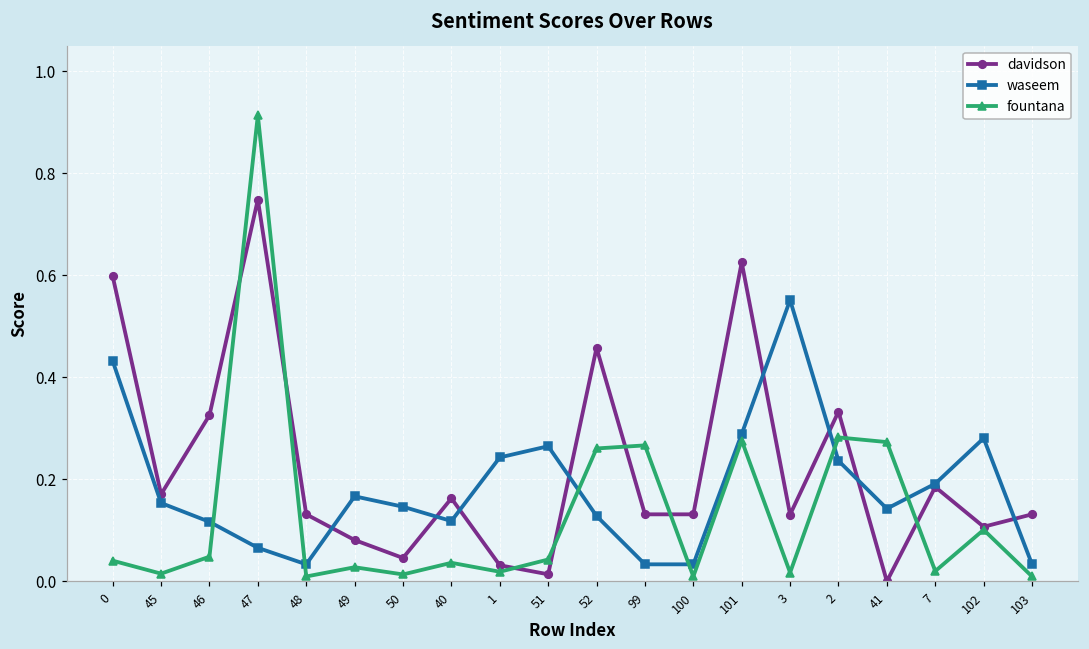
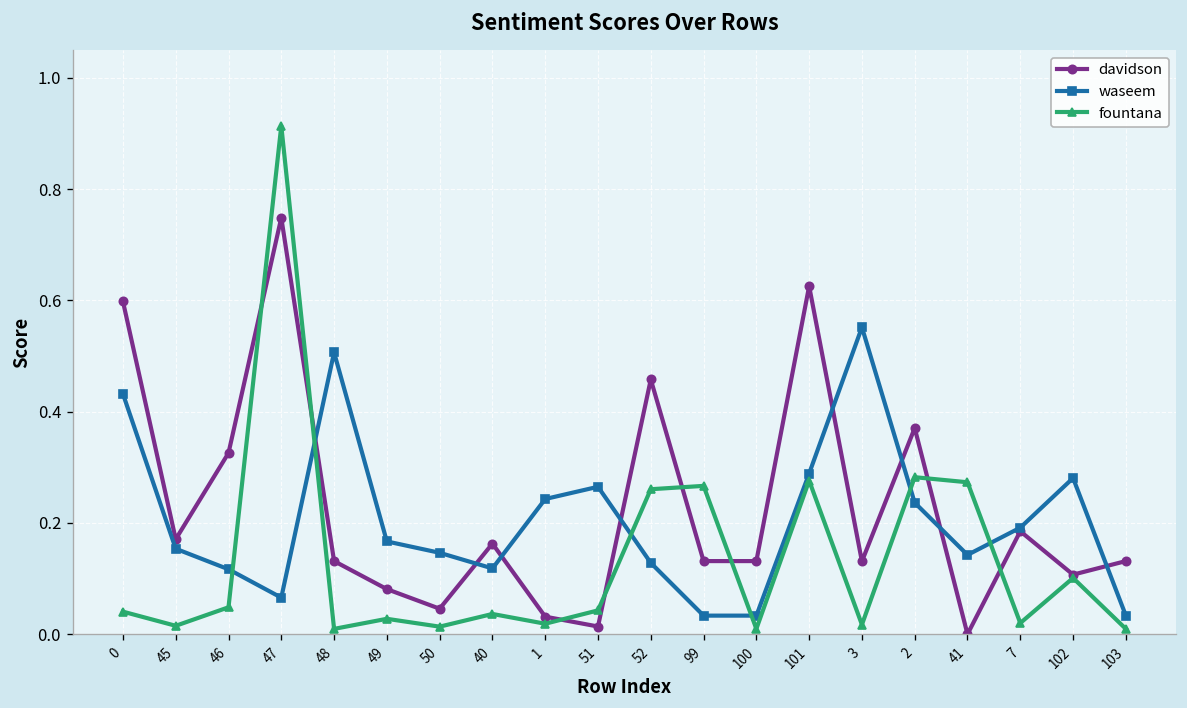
  {
    "davidson": {
      "0": 0.60,
      "45": 0.17,
      "46": 0.33,
      "47": 0.75,
      "48": 0.13,
      "49": 0.08,
      "50": 0.05,
      "40": 0.16,
      "1": 0.03,
      "51": 0.01,
      "52": 0.46,
      "99": 0.13,
      "100": 0.13,
      "101": 0.63,
      "3": 0.13,
-     "2": 0.33,
+     "2": 0.37,
      "41": 0.00,
      "7": 0.19,
      "102": 0.11,
      "103": 0.13
    },
    "waseem": {
      "0": 0.43,
      "45": 0.15,
      "46": 0.12,
      "47": 0.07,
-     "48": 0.03,
+     "48": 0.51,
      "49": 0.17,
      "50": 0.15,
      "40": 0.12,
      "1": 0.24,
      "51": 0.27,
      "52": 0.13,
      "99": 0.03,
      "100": 0.03,
      "101": 0.29,
      "3": 0.55,
      "2": 0.24,
      "41": 0.14,
      "7": 0.19,
      "102": 0.28,
      "103": 0.03
    },
    "fountana": {
      "0": 0.04,
      "45": 0.02,
      "46": 0.05,
      "47": 0.91,
      "48": 0.01,
      "49": 0.03,
      "50": 0.01,
      "40": 0.04,
      "1": 0.02,
      "51": 0.04,
      "52": 0.26,
      "99": 0.27,
      "100": 0.01,
      "101": 0.28,
      "3": 0.02,
      "2": 0.28,
      "41": 0.27,
      "7": 0.02,
      "102": 0.10,
      "103": 0.01
    }
  }
